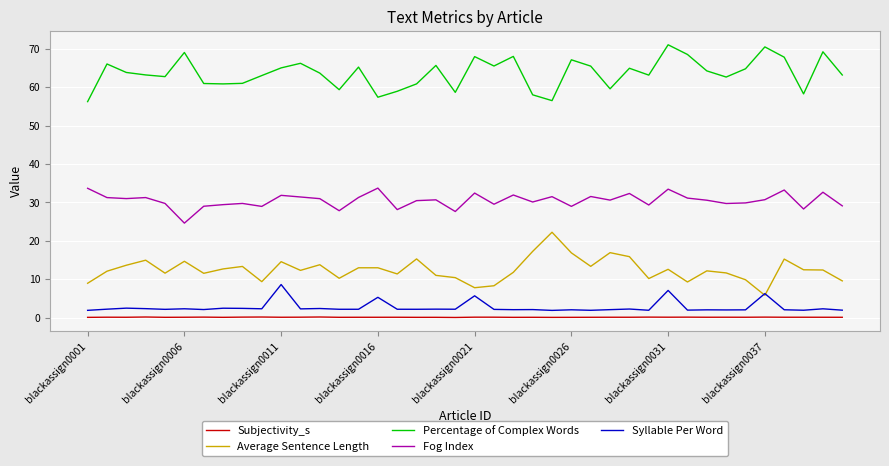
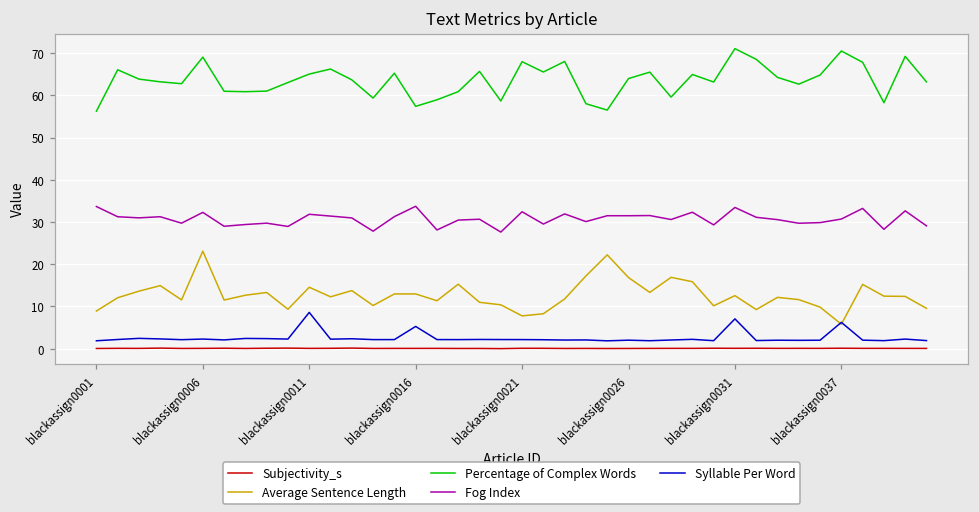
  {
    "Subjectivity_s": {
      "blackassign0001": 0,
      "blackassign0006": 0,
      "blackassign0011": 0,
      "blackassign0016": 0,
      "blackassign0021": 0,
      "blackassign0026": 0,
      "blackassign0031": 0,
      "blackassign0037": 0
    },
    "Average Sentence Length": {
      "blackassign0001": 9,
-     "blackassign0006": 15,
+     "blackassign0006": 23,
      "blackassign0011": 15,
      "blackassign0016": 13,
      "blackassign0021": 8,
      "blackassign0026": 17,
      "blackassign0031": 13
    },
    "Percentage of Complex Words": {
      "blackassign0001": 56,
      "blackassign0006": 69,
      "blackassign0011": 65,
      "blackassign0016": 57,
      "blackassign0021": 68,
-     "blackassign0026": 67,
+     "blackassign0026": 64,
      "blackassign0031": 71,
      "blackassign0037": 70
    },
    "Fog Index": {
      "blackassign0001": 34,
-     "blackassign0006": 25,
+     "blackassign0006": 32,
      "blackassign0011": 32,
      "blackassign0016": 34,
      "blackassign0021": 32,
-     "blackassign0026": 29,
+     "blackassign0026": 31,
      "blackassign0031": 33,
      "blackassign0037": 31
    },
    "Syllable Per Word": {
      "blackassign0001": 2,
      "blackassign0006": 2,
      "blackassign0011": 9,
      "blackassign0016": 5,
-     "blackassign0021": 6,
+     "blackassign0021": 2,
      "blackassign0026": 2,
      "blackassign0031": 7
    }
  }
